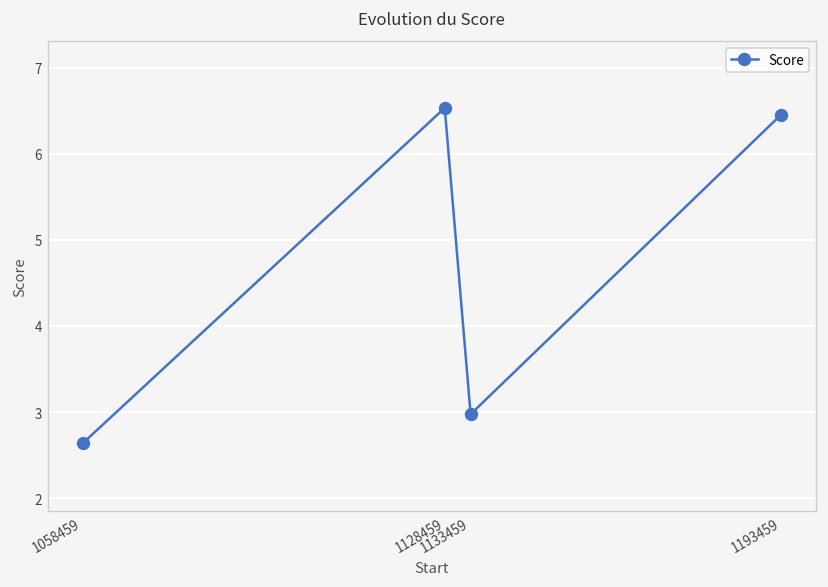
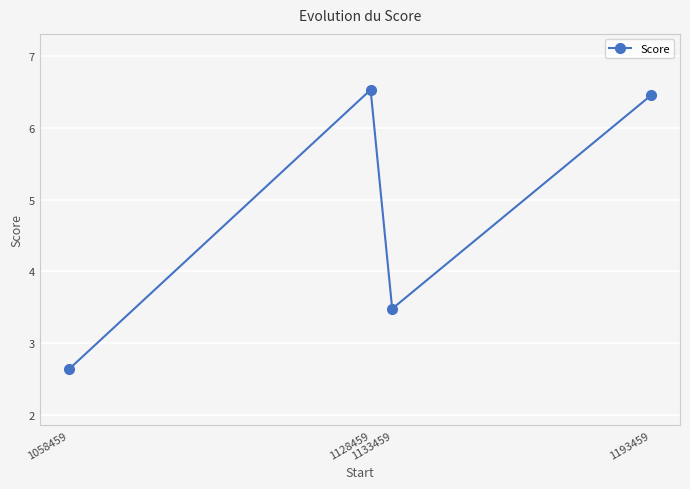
  {
    "1058459": 2.6,
    "1128459": 6.5,
-   "1133459": 3.0,
+   "1133459": 3.5,
    "1193459": 6.5
  }
